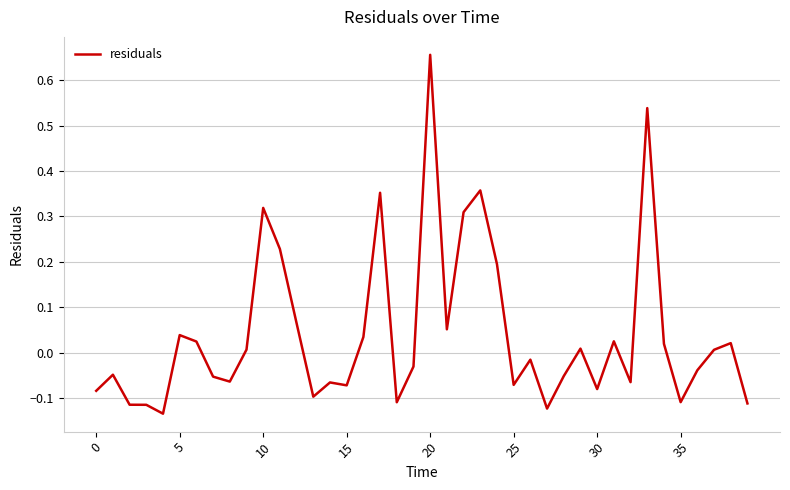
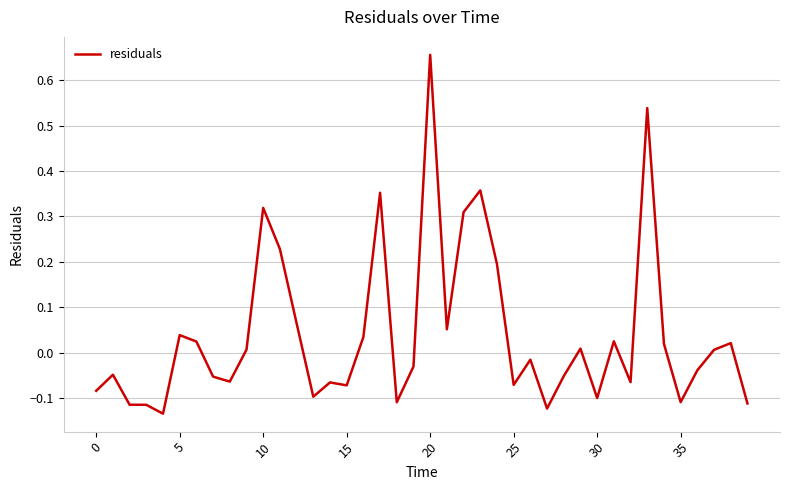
  {
    "0": -0.08,
    "5": 0.04,
    "10": 0.32,
    "15": -0.07,
    "20": 0.66,
    "25": -0.07,
-   "30": -0.08,
+   "30": -0.10,
    "35": -0.11
  }
